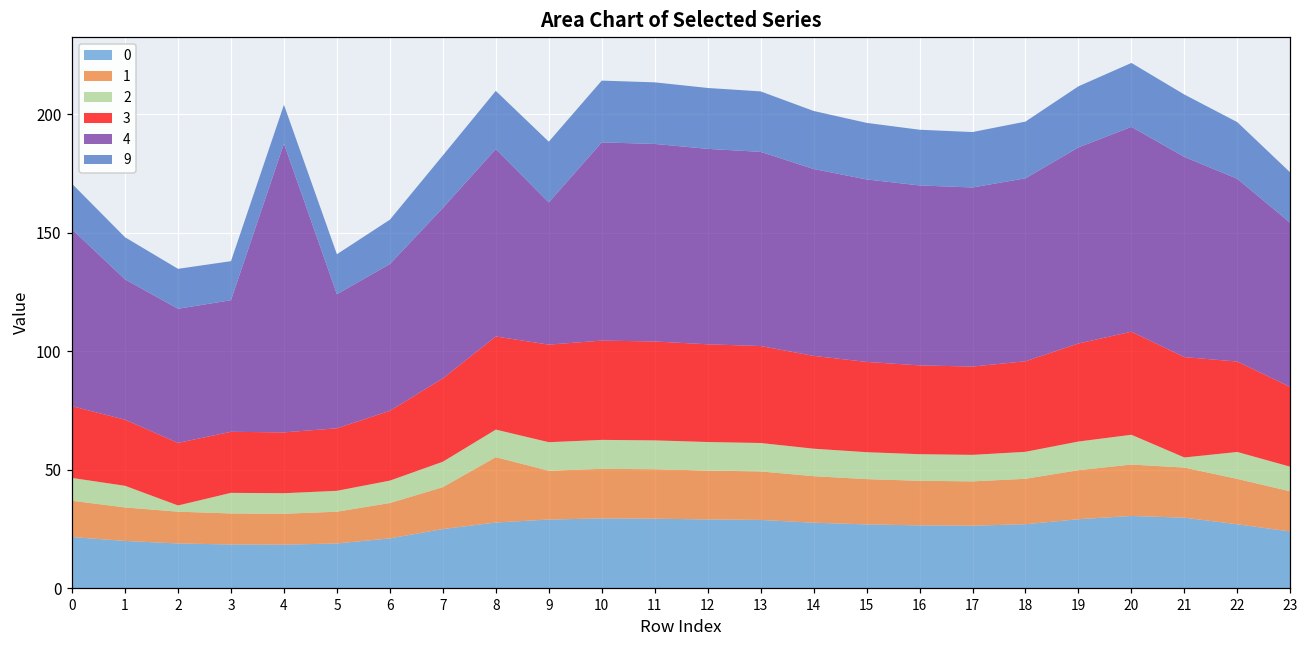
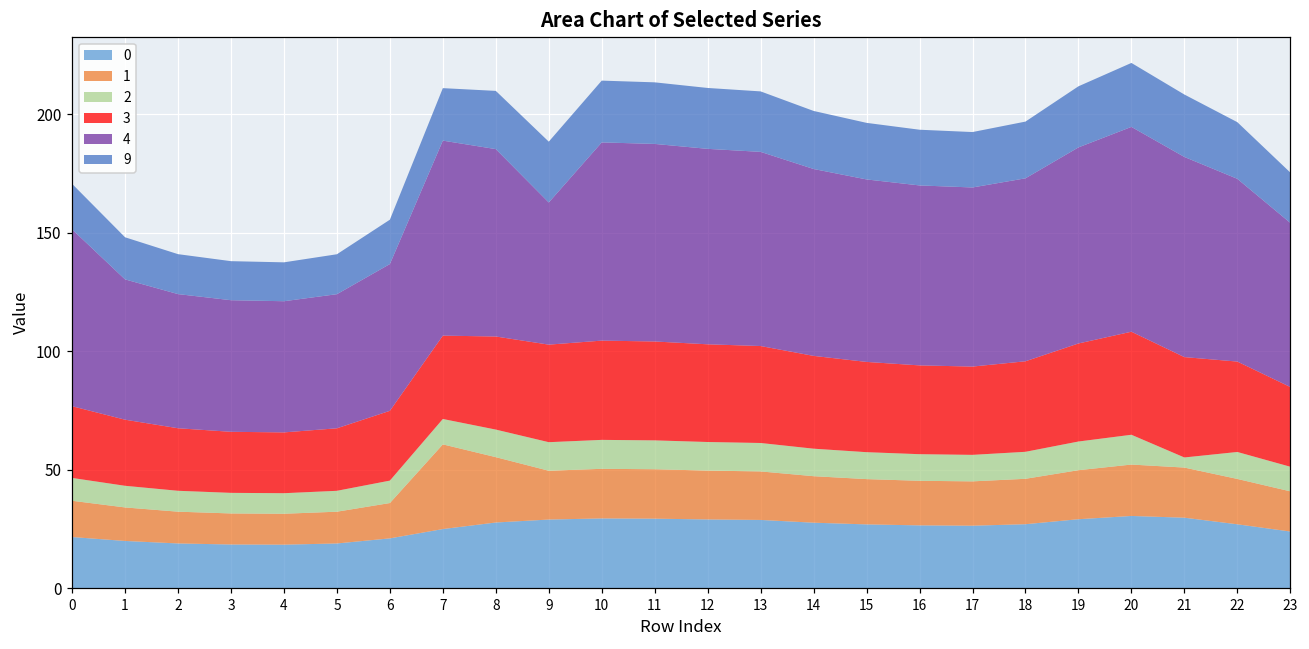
  {
    "1": {
      "0": 15,
      "1": 14,
      "2": 13,
      "3": 13,
      "4": 13,
      "5": 13,
      "6": 15,
-     "7": 18,
+     "7": 36,
      "8": 28,
      "9": 21,
      "10": 21,
      "11": 21,
      "12": 21,
      "13": 20,
      "14": 20,
      "15": 19,
      "16": 19,
      "17": 19,
      "18": 19,
      "19": 21,
      "20": 22,
      "21": 21,
      "22": 19,
      "23": 17
    },
    "2": {
      "0": 10,
      "1": 9,
-     "2": 3,
+     "2": 9,
      "3": 9,
      "4": 9,
      "5": 9,
      "6": 9,
      "7": 11,
      "8": 12,
      "9": 12,
      "10": 12,
      "11": 12,
      "12": 12,
      "13": 12,
      "14": 12,
      "15": 11,
      "16": 11,
      "17": 11,
      "18": 11,
      "19": 12,
      "20": 13,
      "21": 4,
      "22": 11,
      "23": 10
    },
    "3": {
      "0": 30,
      "1": 28,
      "2": 26,
      "3": 26,
      "4": 26,
      "5": 26,
      "6": 29,
      "7": 35,
      "8": 39,
      "9": 41,
      "10": 42,
      "11": 42,
      "12": 41,
      "13": 41,
      "14": 39,
      "15": 38,
      "16": 37,
      "17": 37,
      "18": 38,
      "19": 41,
      "20": 44,
      "21": 42,
      "22": 38,
      "23": 34
    },
    "4": {
      "0": 75,
      "1": 59,
      "2": 57,
      "3": 56,
-     "4": 122,
+     "4": 55,
      "5": 57,
      "6": 62,
-     "7": 72,
+     "7": 82,
      "8": 79,
      "9": 60,
      "10": 84,
      "11": 83,
      "12": 83,
      "13": 82,
      "14": 79,
      "15": 77,
      "16": 76,
      "17": 76,
      "18": 77,
      "19": 83,
      "20": 86,
      "21": 84,
      "22": 77,
      "23": 69
    }
  }
